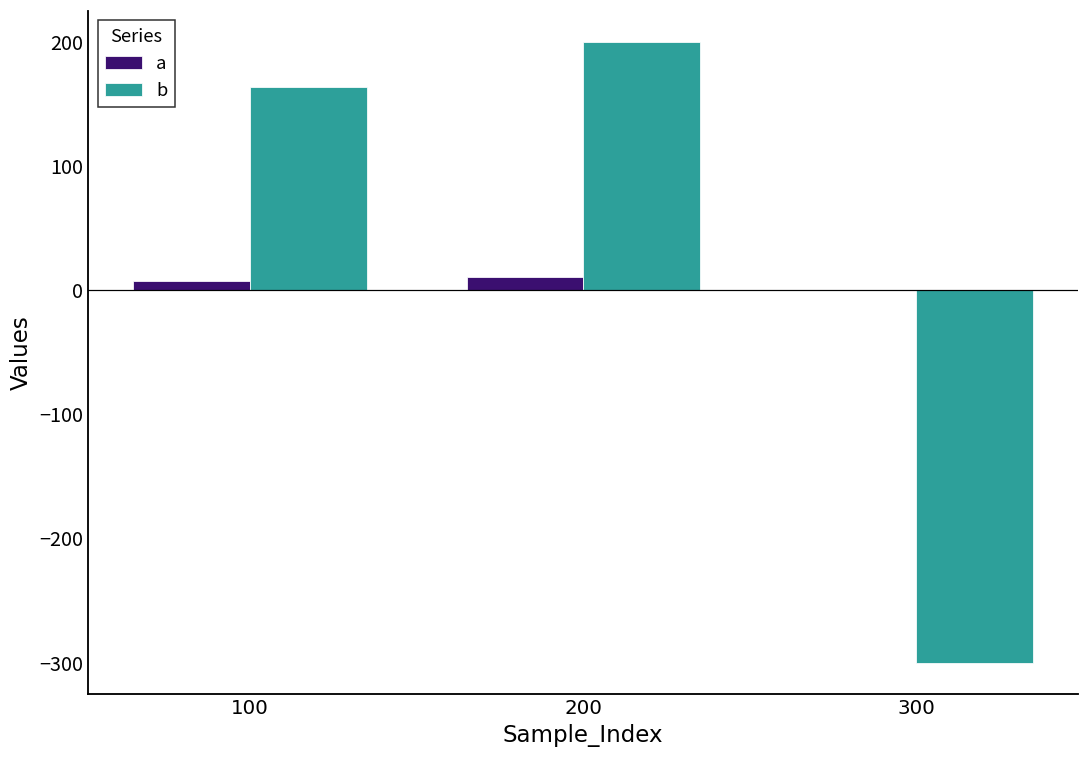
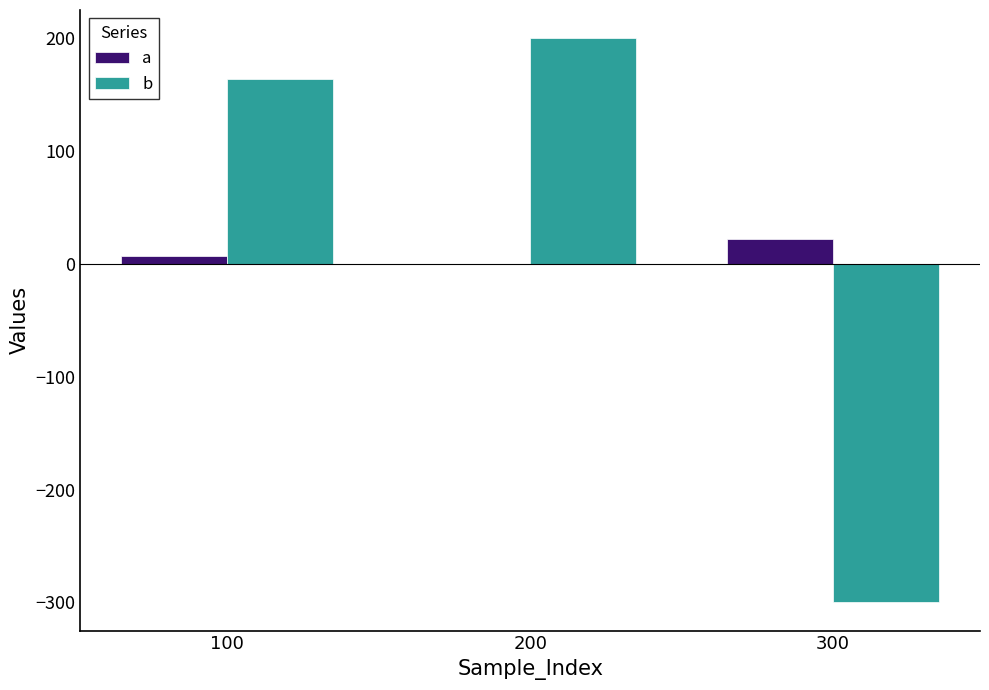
  {
    "a": {
      "100": 7,
-     "200": 11,
-     "300": 0
+     "200": 0,
+     "300": 22
    },
    "b": {
      "100": 164,
      "200": 200,
      "300": -300
    }
  }
